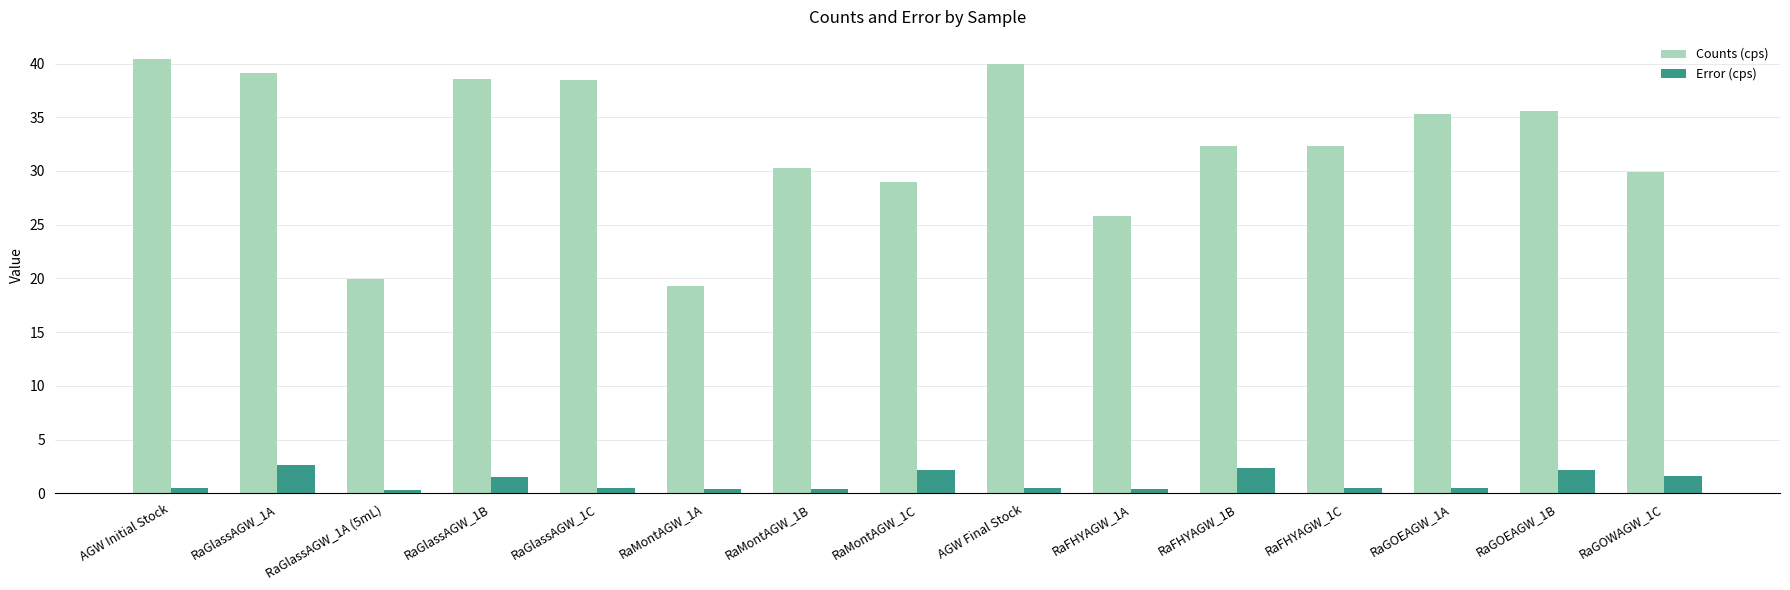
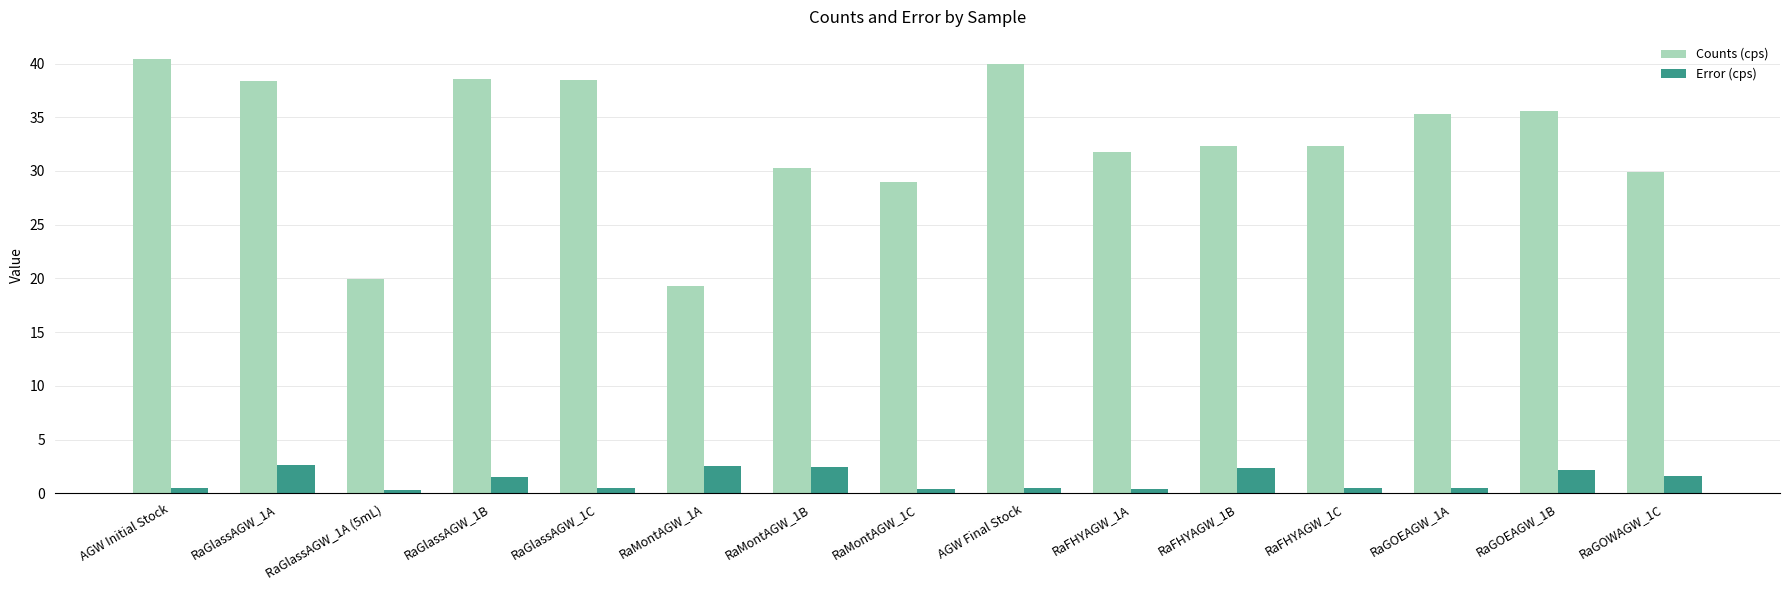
  {
    "Counts (cps)": {
      "AGW Initial Stock": 40.5,
-     "RaGlassAGW_1A": 39.1,
+     "RaGlassAGW_1A": 38.3,
      "RaGlassAGW_1A (5mL)": 20.0,
      "RaGlassAGW_1B": 38.6,
      "RaGlassAGW_1C": 38.5,
      "RaMontAGW_1A": 19.3,
      "RaMontAGW_1B": 30.3,
      "RaMontAGW_1C": 29.0,
      "AGW Final Stock": 39.9,
-     "RaFHYAGW_1A": 25.8,
+     "RaFHYAGW_1A": 31.7,
      "RaFHYAGW_1B": 32.4,
      "RaFHYAGW_1C": 32.3,
      "RaGOEAGW_1A": 35.3,
      "RaGOEAGW_1B": 35.6,
      "RaGOWAGW_1C": 30.0
    },
    "Error (cps)": {
      "AGW Initial Stock": 0.5,
      "RaGlassAGW_1A": 2.6,
      "RaGlassAGW_1A (5mL)": 0.4,
      "RaGlassAGW_1B": 1.5,
      "RaGlassAGW_1C": 0.5,
-     "RaMontAGW_1A": 0.4,
-     "RaMontAGW_1B": 0.4,
-     "RaMontAGW_1C": 2.2,
+     "RaMontAGW_1A": 2.6,
+     "RaMontAGW_1B": 2.5,
+     "RaMontAGW_1C": 0.4,
      "AGW Final Stock": 0.5,
      "RaFHYAGW_1A": 0.5,
      "RaFHYAGW_1B": 2.4,
      "RaFHYAGW_1C": 0.5,
      "RaGOEAGW_1A": 0.5,
      "RaGOEAGW_1B": 2.1,
      "RaGOWAGW_1C": 1.6
    }
  }
